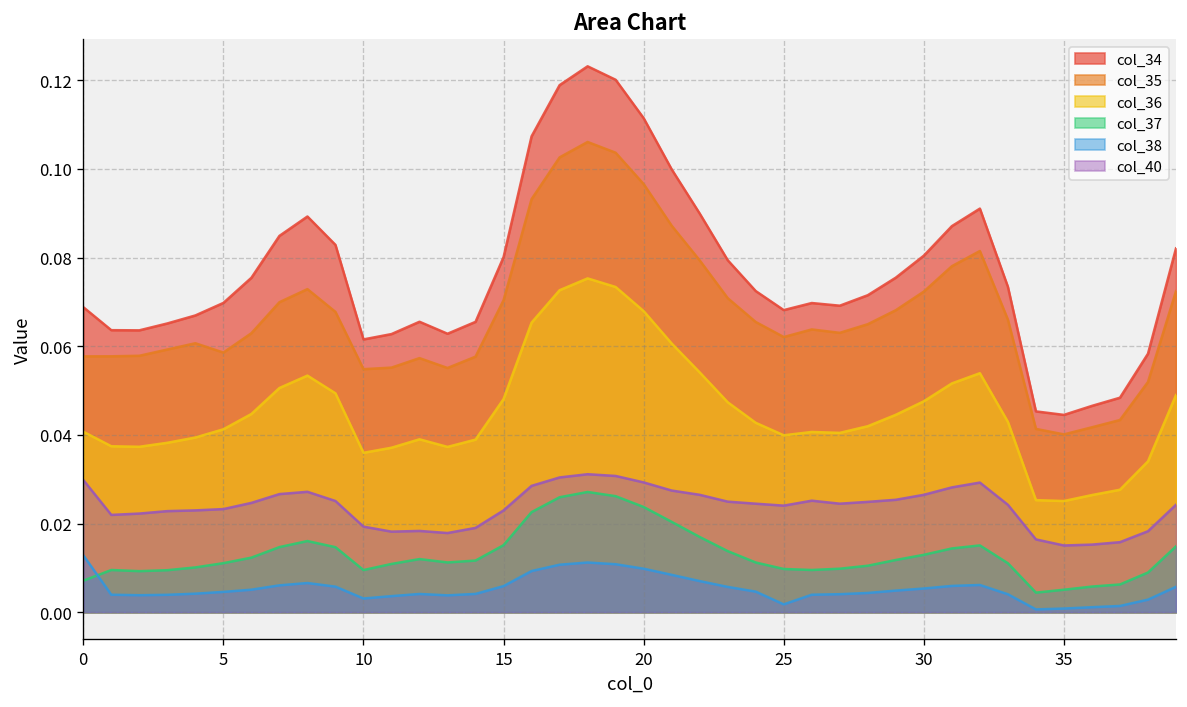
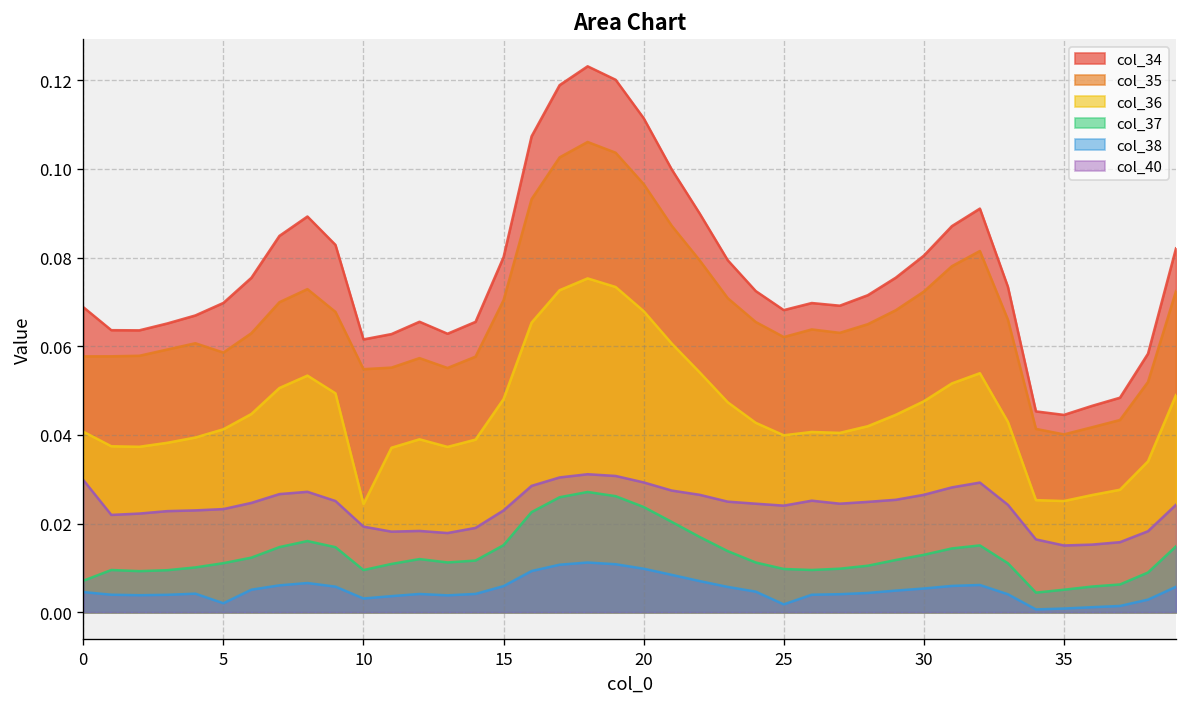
  {
    "col_36": {
      "0": 0.041,
      "5": 0.041,
-     "10": 0.036,
+     "10": 0.024,
      "15": 0.048,
      "20": 0.068,
      "25": 0.040,
      "30": 0.048,
      "35": 0.025
    },
    "col_37": {
      "0": 0.007,
      "5": 0.011,
      "10": 0.010,
      "15": 0.015,
      "20": 0.024,
      "25": 0.010,
      "30": 0.013,
      "35": 0.005
    },
    "col_38": {
-     "0": 0.013,
-     "5": 0.005,
+     "0": 0.005,
+     "5": 0.002,
      "10": 0.003,
      "15": 0.006,
      "20": 0.010,
      "25": 0.002,
      "30": 0.005,
      "35": 0.001
    },
    "col_40": {
      "0": 0.030,
      "5": 0.023,
      "10": 0.019,
      "15": 0.023,
      "20": 0.029,
      "25": 0.024,
      "30": 0.026,
      "35": 0.015
    }
  }
